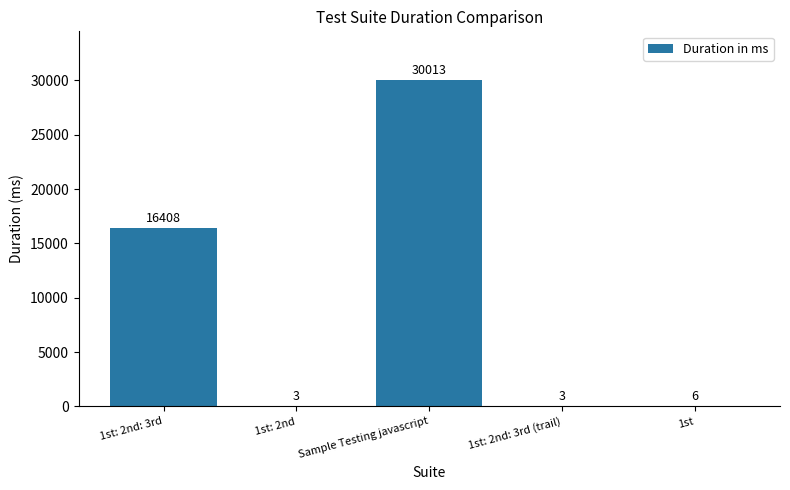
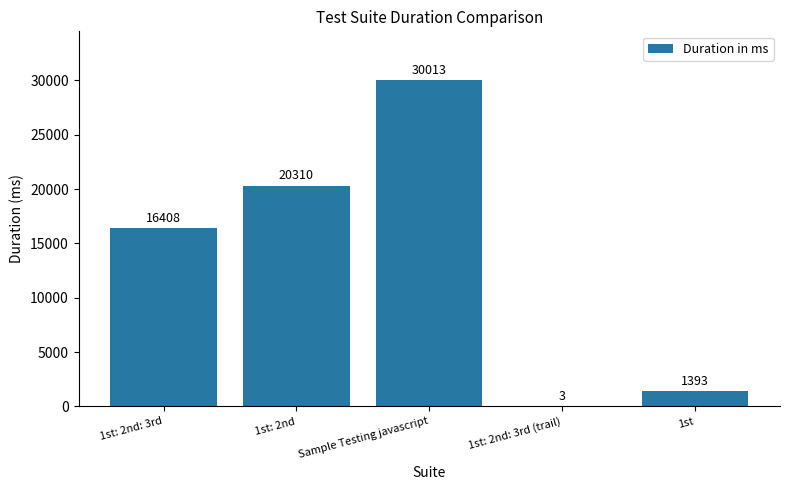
  {
    "1st: 2nd: 3rd": 16408,
-   "1st: 2nd": 3,
+   "1st: 2nd": 20310,
    "Sample Testing javascript": 30013,
    "1st: 2nd: 3rd (trail)": 3,
-   "1st": 6
+   "1st": 1393
  }
